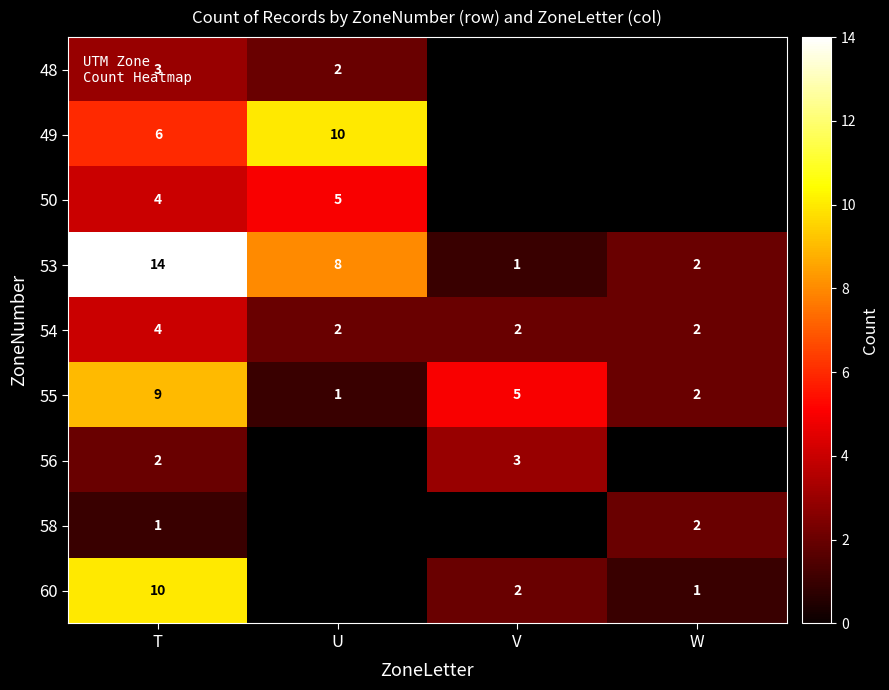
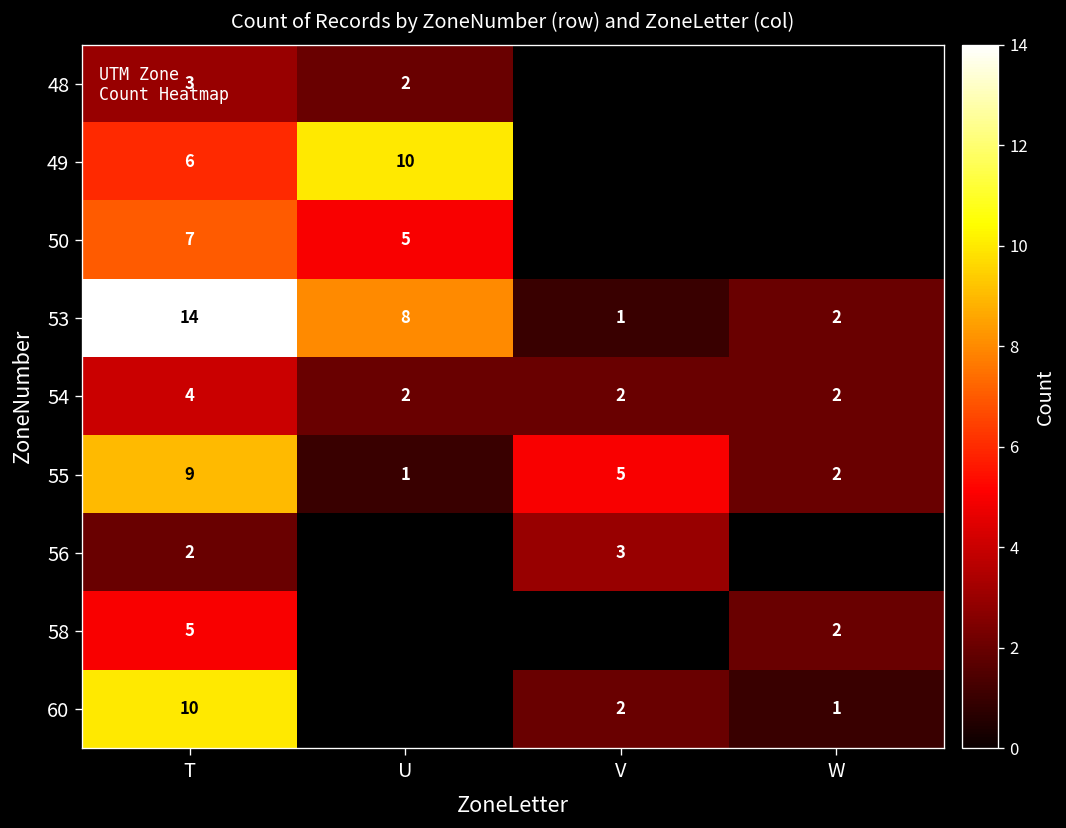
  {
    "48": {
      "U": 2
    },
    "49": {
      "T": 6,
      "U": 10
    },
    "50": {
-     "T": 4,
+     "T": 7,
      "U": 5
    },
    "53": {
      "T": 14,
      "U": 8,
      "V": 1,
      "W": 2
    },
    "54": {
      "T": 4,
      "U": 2,
      "V": 2,
      "W": 2
    },
    "55": {
      "T": 9,
      "U": 1,
      "V": 5,
      "W": 2
    },
    "56": {
      "T": 2,
      "V": 3
    },
    "58": {
-     "T": 1,
+     "T": 5,
      "W": 2
    },
    "60": {
      "T": 10,
      "V": 2,
      "W": 1
    }
  }
